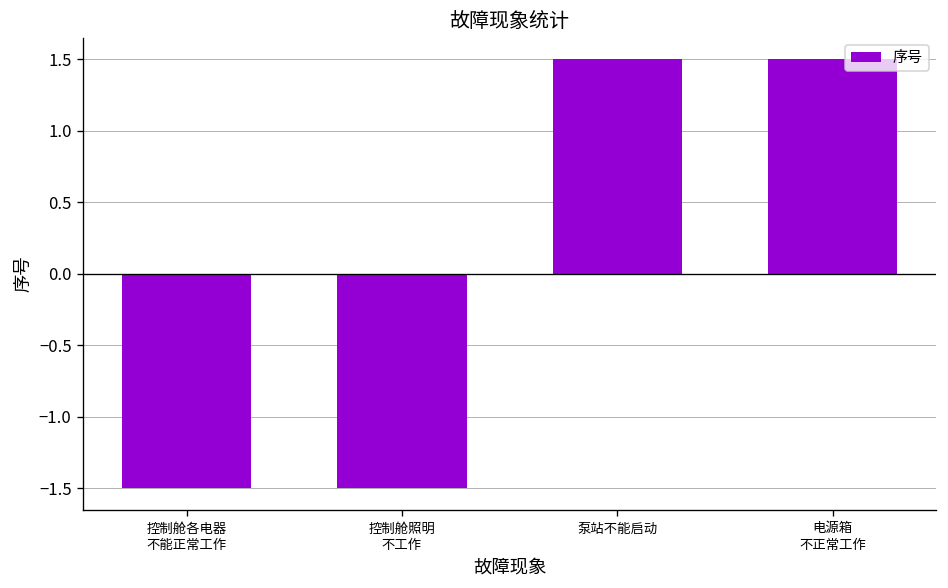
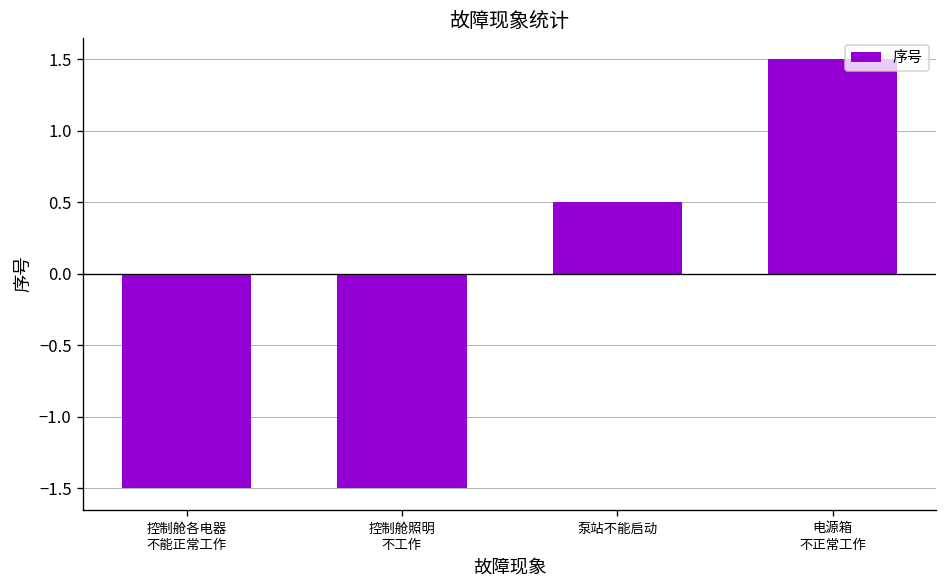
  {
    "控制舱各电器 不能正常工作": -1.50,
    "控制舱照明 不工作": -1.50,
-   "泵站不能启动": 1.50,
+   "泵站不能启动": 0.50,
    "电源箱 不正常工作": 1.50
  }
